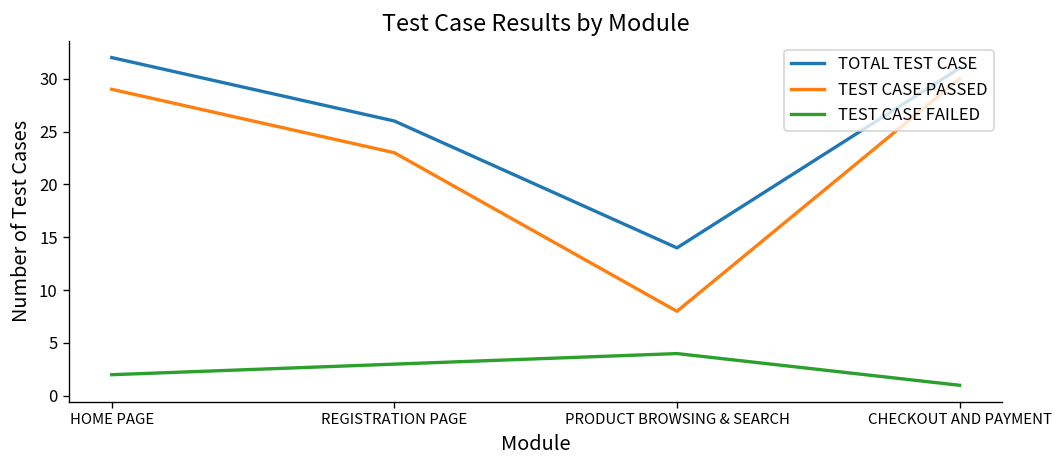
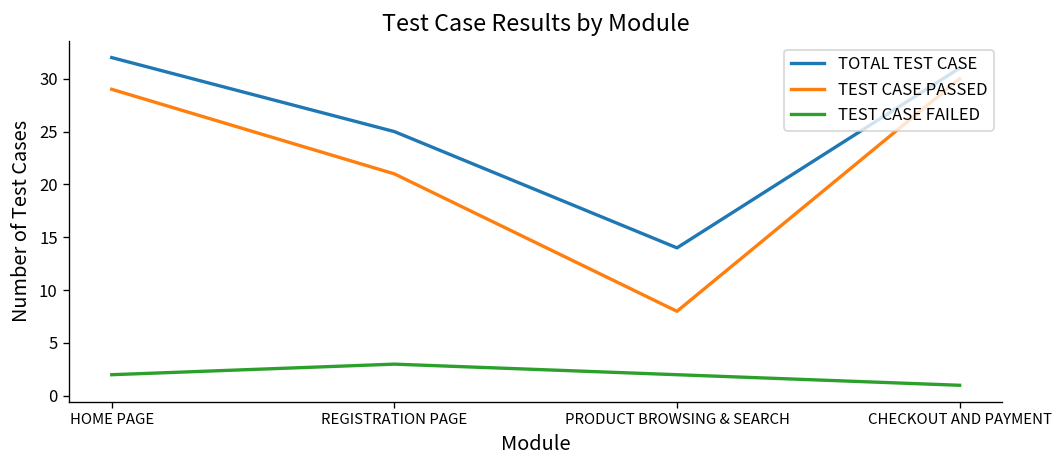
  {
    "TOTAL TEST CASE": {
      "HOME PAGE": 32,
-     "REGISTRATION PAGE": 26,
+     "REGISTRATION PAGE": 25,
      "PRODUCT BROWSING & SEARCH": 14
    },
    "TEST CASE PASSED": {
      "HOME PAGE": 29,
-     "REGISTRATION PAGE": 23,
+     "REGISTRATION PAGE": 21,
      "PRODUCT BROWSING & SEARCH": 8
    },
    "TEST CASE FAILED": {
      "HOME PAGE": 2,
      "REGISTRATION PAGE": 3,
-     "PRODUCT BROWSING & SEARCH": 4,
+     "PRODUCT BROWSING & SEARCH": 2,
      "CHECKOUT AND PAYMENT": 1
    }
  }
